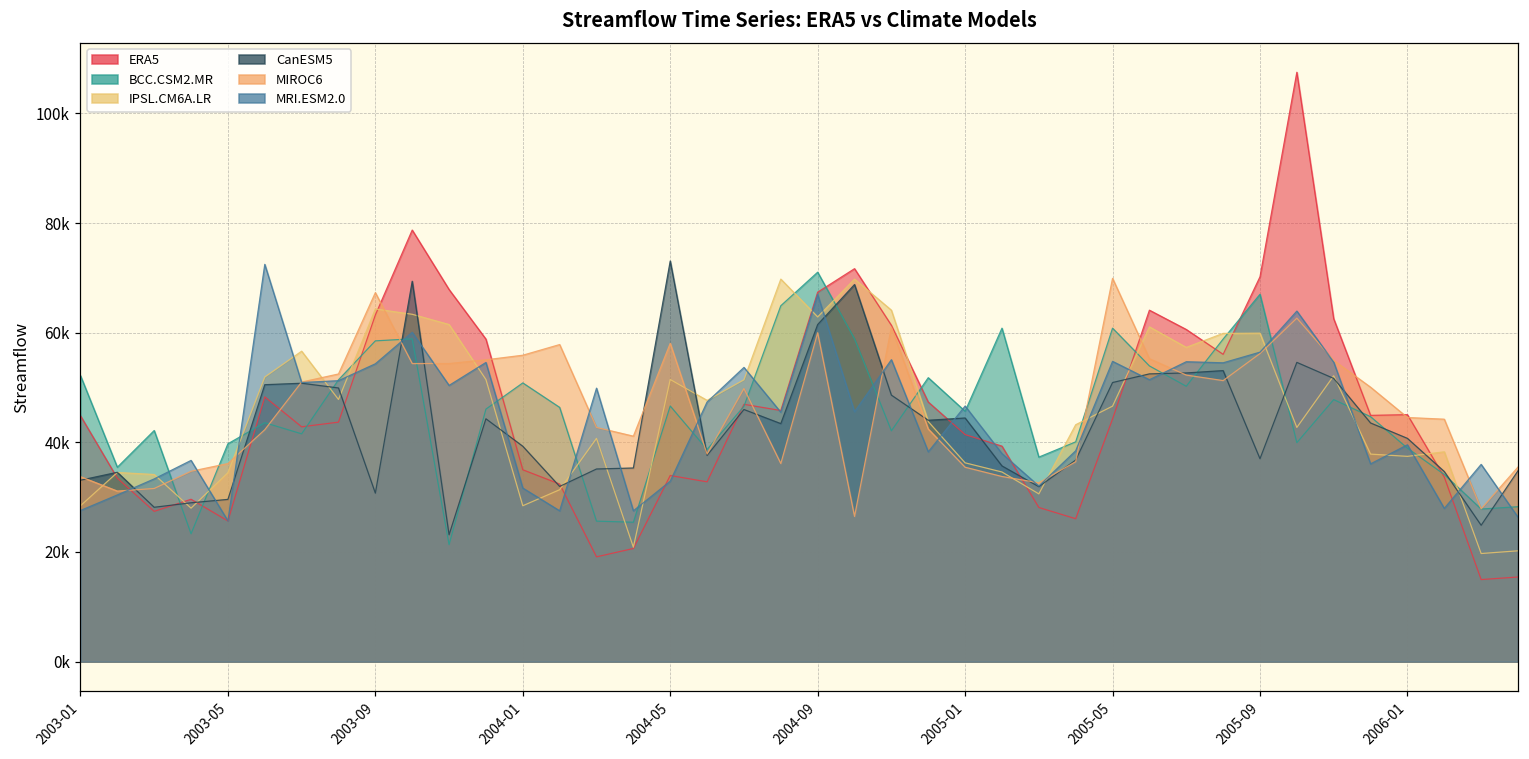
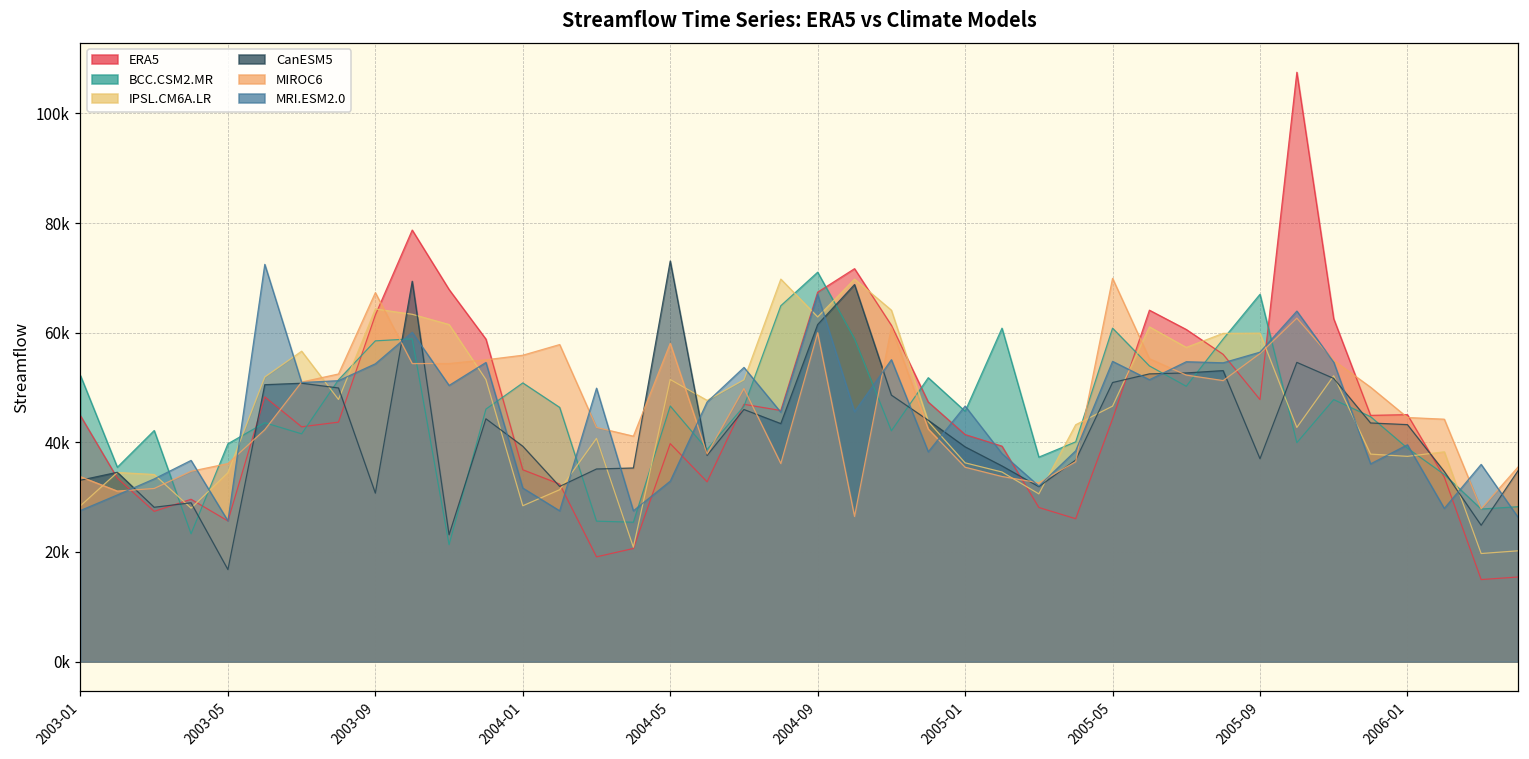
  {
    "ERA5": {
      "2003-01": 45000,
      "2003-09": 63000,
      "2004-01": 35000,
-     "2004-05": 34000,
+     "2004-05": 40000,
      "2005-01": 41000,
      "2005-05": 44000,
-     "2005-09": 70000
+     "2005-09": 48000
    },
    "CanESM5": {
      "2003-01": 33000,
-     "2003-05": 30000,
+     "2003-05": 17000,
      "2003-09": 31000,
      "2004-01": 39000,
      "2004-05": 73000,
      "2004-09": 61000,
-     "2005-01": 44000,
+     "2005-01": 39000,
      "2005-05": 51000,
      "2005-09": 37000,
-     "2006-01": 41000
+     "2006-01": 43000
    }
  }
